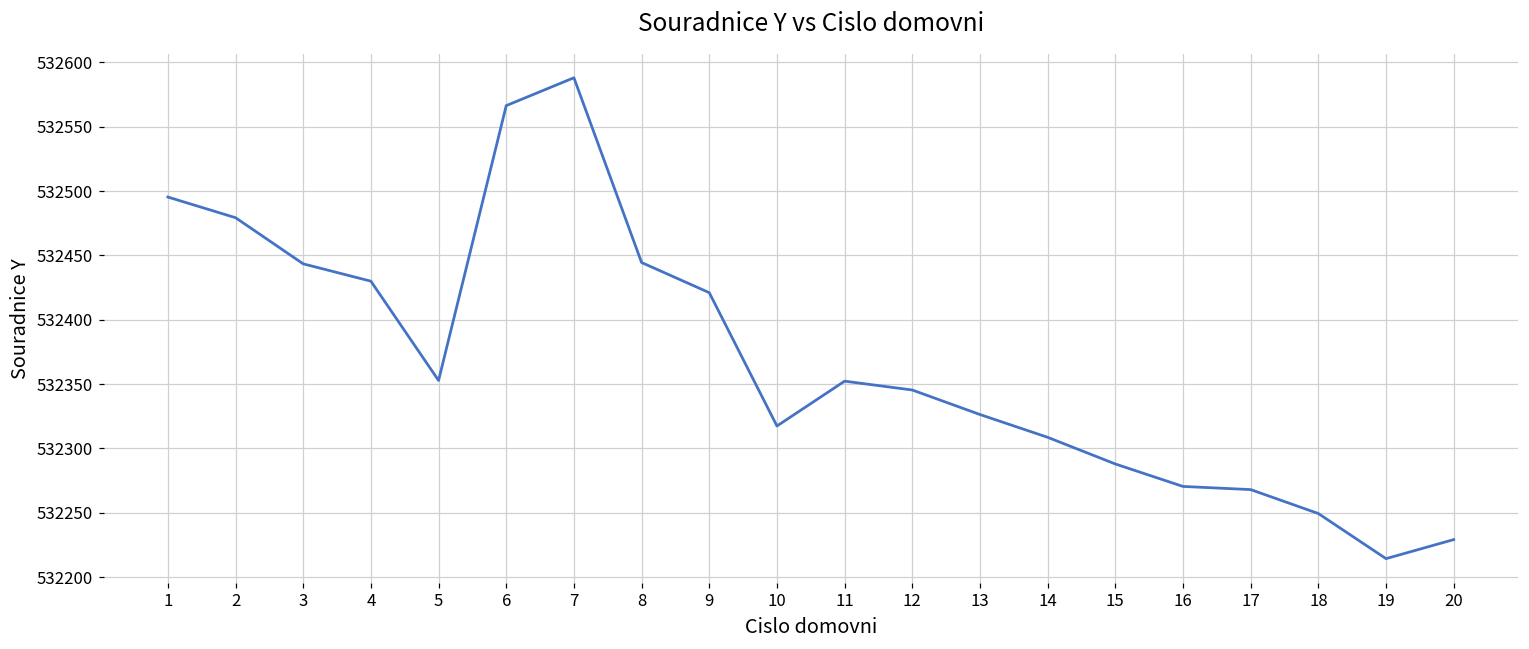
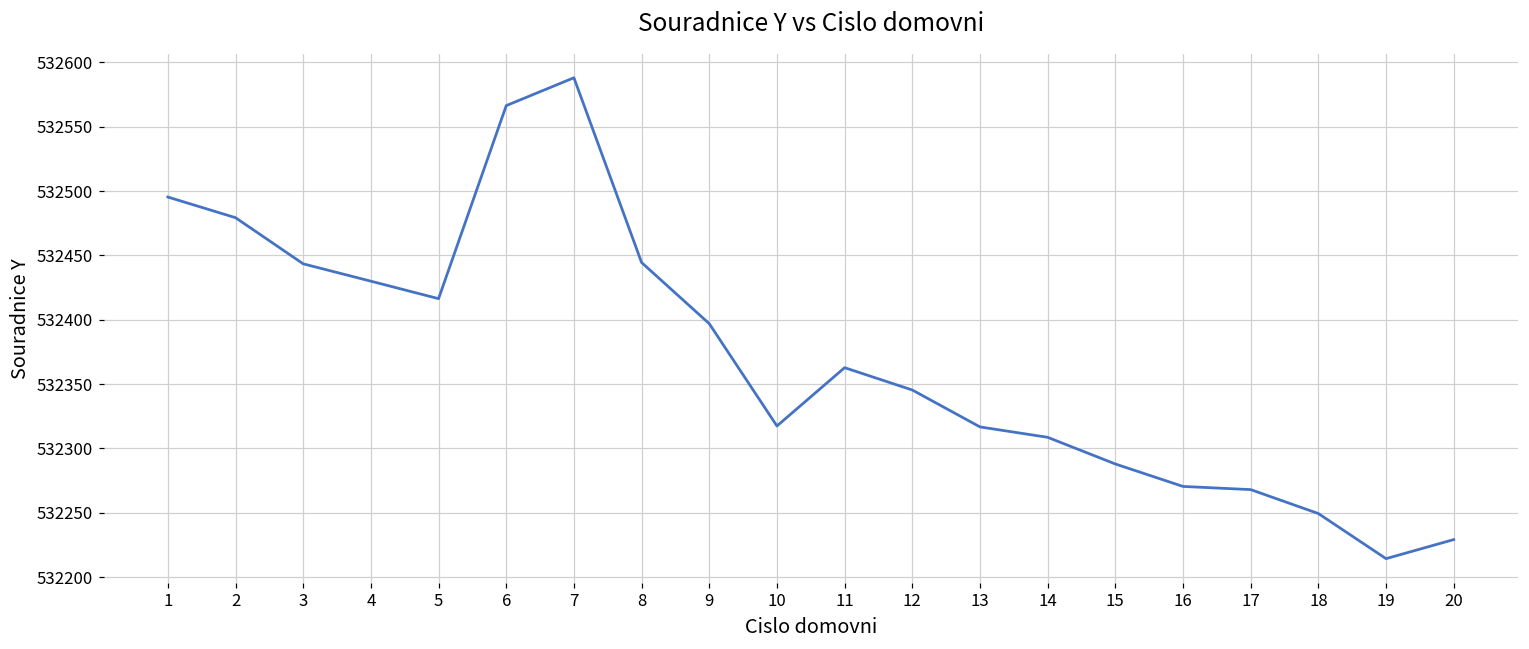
  {
    "1": 532495,
    "2": 532479,
    "3": 532443,
    "4": 532430,
-   "5": 532353,
+   "5": 532416,
    "6": 532566,
    "7": 532588,
    "8": 532444,
-   "9": 532421,
+   "9": 532397,
    "10": 532317,
-   "11": 532352,
+   "11": 532363,
    "12": 532345,
-   "13": 532326,
+   "13": 532317,
    "14": 532309,
    "15": 532288,
    "16": 532270,
    "17": 532268,
    "18": 532249,
    "19": 532214,
    "20": 532229
  }
